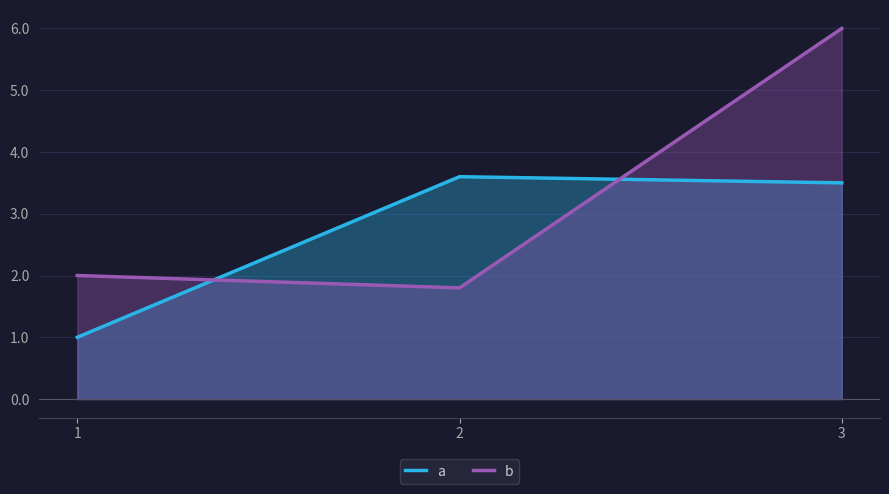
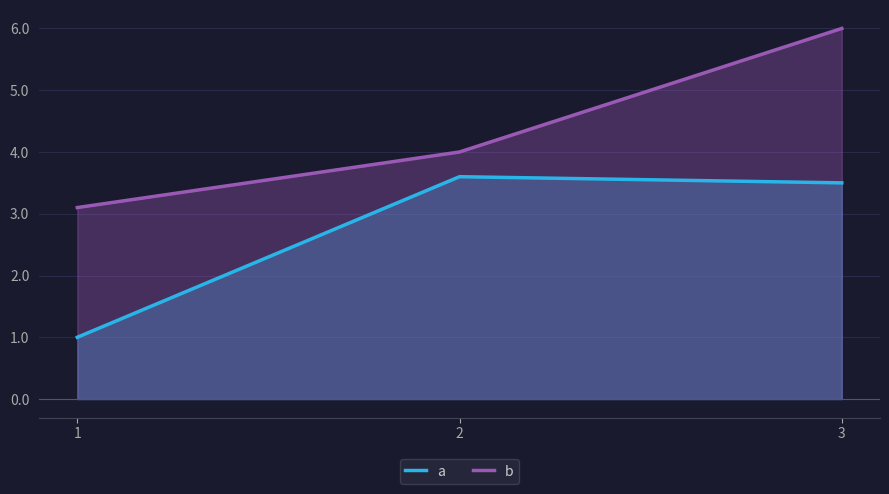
  {
    "a": {
      "1": 1.0,
      "2": 3.6,
      "3": 3.5
    },
    "b": {
-     "1": 2.0,
-     "2": 1.8,
+     "1": 3.1,
+     "2": 4.0,
      "3": 6.0
    }
  }
